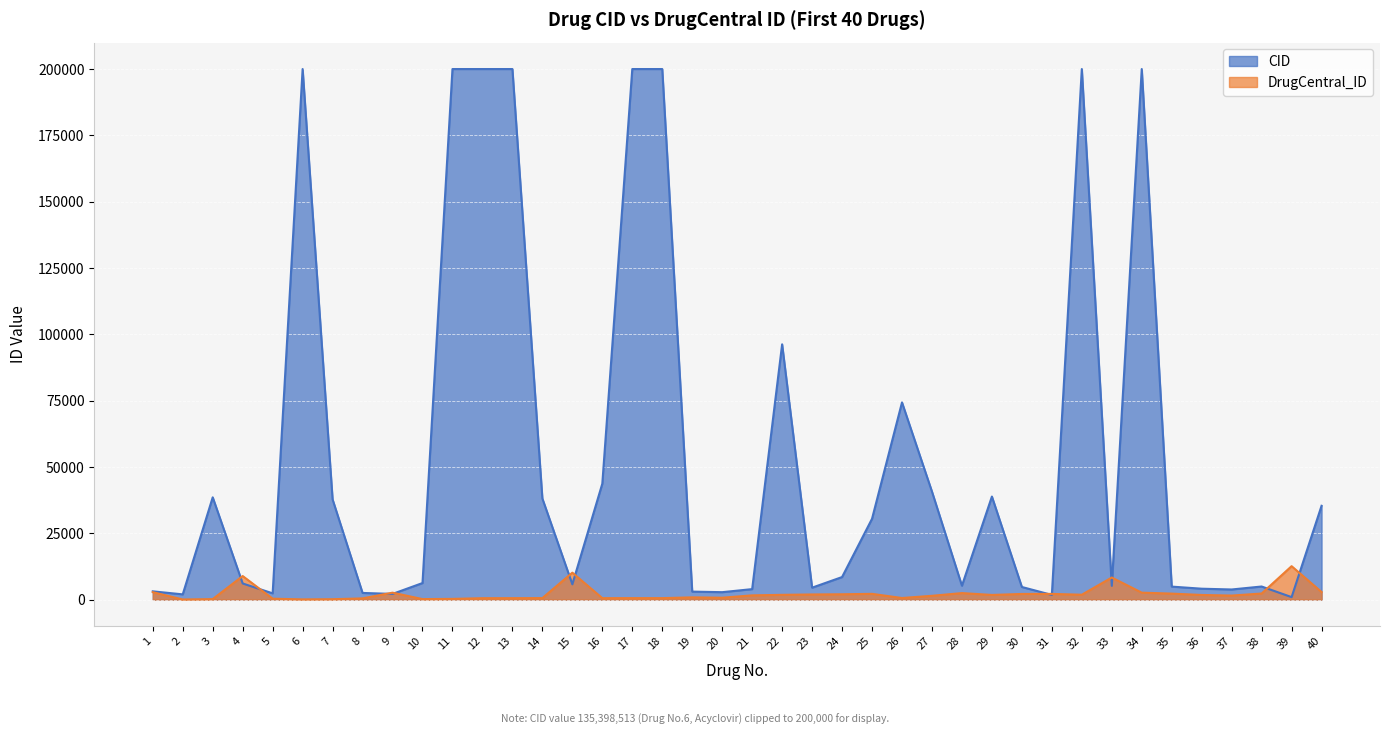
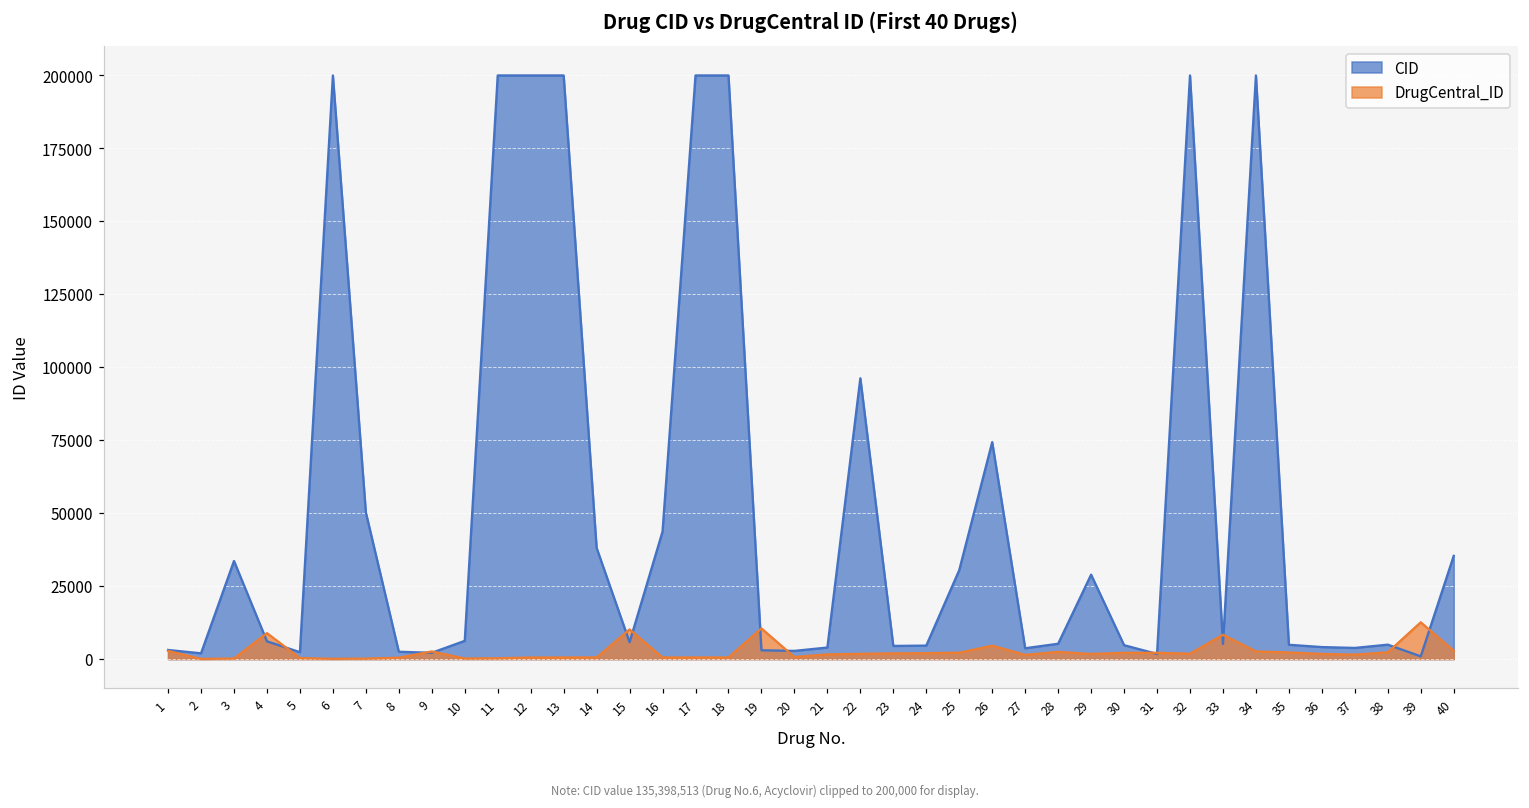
  {
    "CID": {
      "2": 2000,
-     "3": 39000,
+     "3": 34000,
      "4": 6000,
      "5": 2000,
      "6": 200000,
-     "7": 38000,
+     "7": 50000,
      "8": 3000,
      "10": 6000,
      "11": 200000,
      "12": 200000,
      "13": 200000,
      "14": 38000,
      "15": 6000,
      "16": 44000,
      "17": 200000,
      "18": 200000,
      "19": 3000,
      "20": 3000,
      "21": 4000,
      "22": 96000,
      "23": 5000,
-     "24": 9000,
+     "24": 5000,
      "25": 30000,
      "26": 74000,
-     "27": 41000,
+     "27": 4000,
      "28": 5000,
-     "29": 39000,
+     "29": 29000,
      "30": 5000,
      "32": 200000,
      "33": 5000,
      "34": 200000,
      "35": 5000,
      "36": 4000,
      "37": 4000,
      "38": 5000,
      "39": 1000,
      "40": 35000
    },
    "DrugCentral_ID": {
      "2": 0,
      "3": 0,
      "4": 9000,
      "5": 0,
      "6": 0,
      "7": 0,
      "8": 0,
      "10": 0,
      "11": 0,
      "12": 1000,
      "13": 1000,
      "14": 1000,
      "15": 10000,
      "16": 1000,
      "17": 1000,
      "18": 1000,
-     "19": 1000,
+     "19": 11000,
      "20": 1000,
      "21": 2000,
      "22": 2000,
      "23": 2000,
      "24": 2000,
      "25": 2000,
-     "26": 1000,
+     "26": 5000,
      "27": 1000,
      "28": 2000,
      "29": 2000,
      "30": 2000,
      "32": 2000,
      "33": 8000,
      "34": 3000,
      "35": 2000,
      "36": 2000,
      "37": 2000,
      "38": 2000,
      "39": 13000,
      "40": 3000
    }
  }
